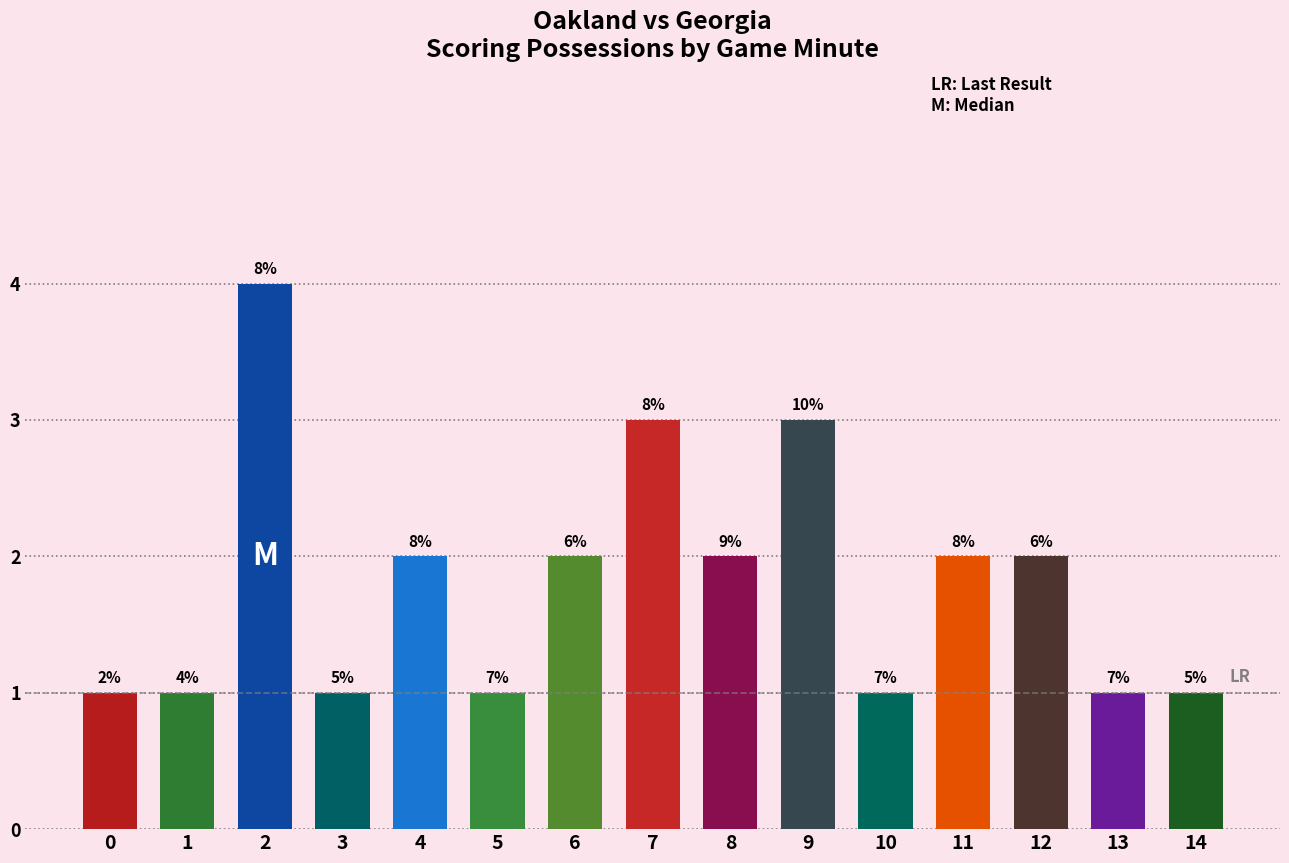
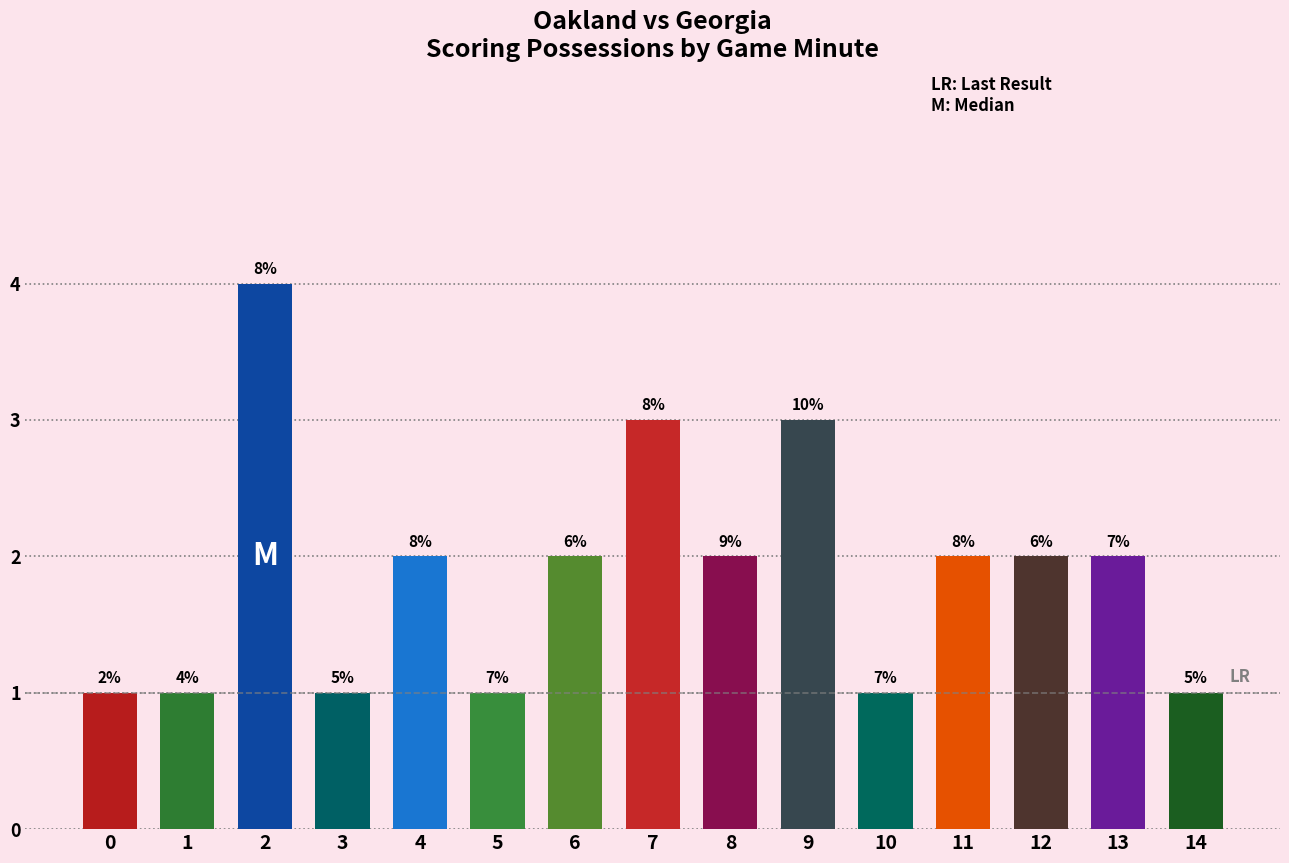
  {
-   "13": 1
+   "13": 2
  }
